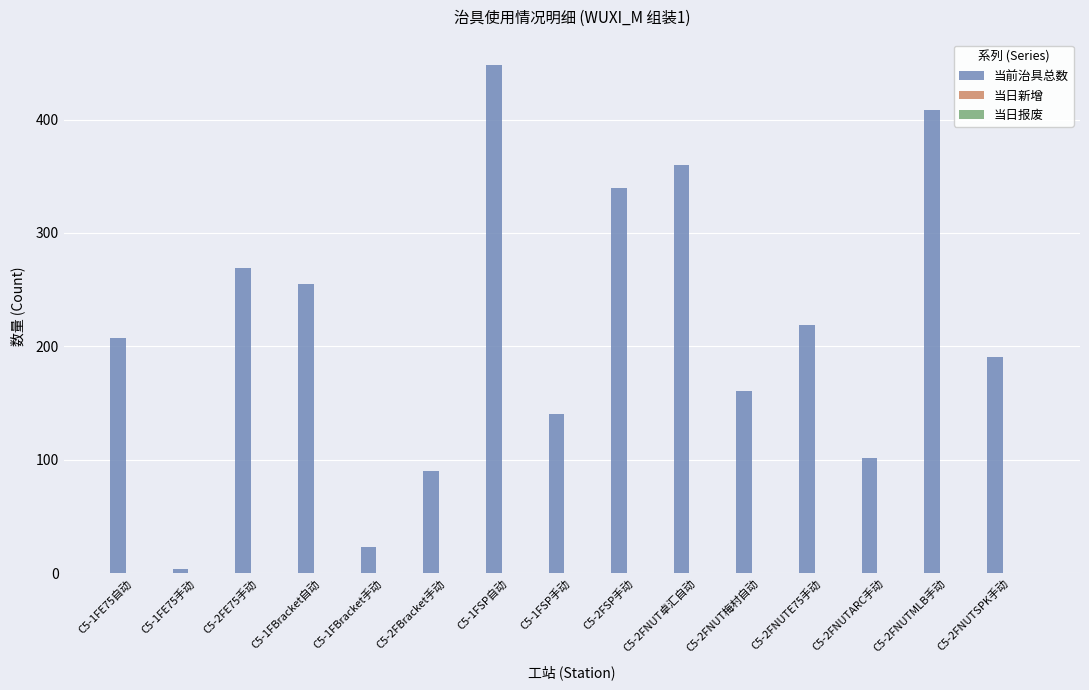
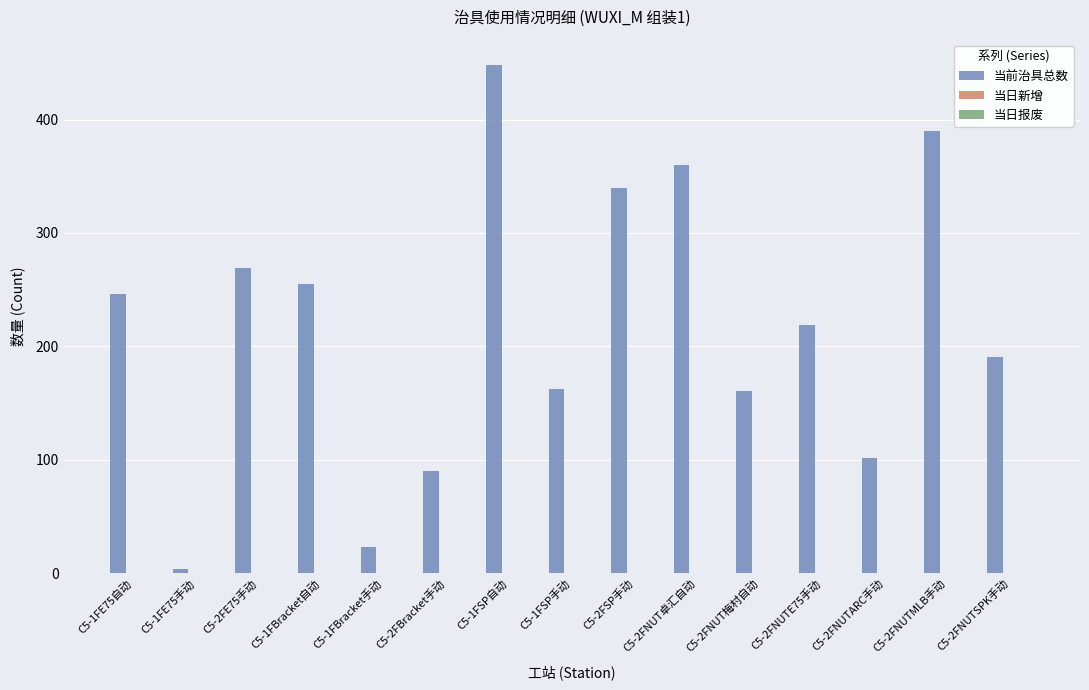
  {
    "当前治具总数": {
-     "C5-1FE75自动": 207,
+     "C5-1FE75自动": 246,
      "C5-1FE75手动": 4,
      "C5-2FE75手动": 269,
      "C5-1FBracket自动": 255,
      "C5-1FBracket手动": 23,
      "C5-2FBracket手动": 90,
      "C5-1FSP自动": 448,
-     "C5-1FSP手动": 140,
+     "C5-1FSP手动": 162,
      "C5-2FSP手动": 340,
      "C5-2FNUT卓汇自动": 360,
      "C5-2FNUT梅村自动": 161,
      "C5-2FNUTE75手动": 219,
      "C5-2FNUTARC手动": 102,
-     "C5-2FNUTMLB手动": 408,
+     "C5-2FNUTMLB手动": 390,
      "C5-2FNUTSPK手动": 191
    },
    "当日新增": {
      "C5-1FE75自动": 0,
      "C5-1FE75手动": 0,
      "C5-2FE75手动": 0,
      "C5-1FBracket自动": 0,
      "C5-1FBracket手动": 0,
      "C5-2FBracket手动": 0,
      "C5-1FSP自动": 0,
      "C5-1FSP手动": 0,
      "C5-2FSP手动": 0,
      "C5-2FNUT卓汇自动": 0,
      "C5-2FNUT梅村自动": 0,
      "C5-2FNUTE75手动": 0,
      "C5-2FNUTARC手动": 0,
      "C5-2FNUTMLB手动": 0,
      "C5-2FNUTSPK手动": 0
    },
    "当日报废": {
      "C5-1FE75自动": 0,
      "C5-1FE75手动": 0,
      "C5-2FE75手动": 0,
      "C5-1FBracket自动": 0,
      "C5-1FBracket手动": 0,
      "C5-2FBracket手动": 0,
      "C5-1FSP自动": 0,
      "C5-1FSP手动": 0,
      "C5-2FSP手动": 0,
      "C5-2FNUT卓汇自动": 0,
      "C5-2FNUT梅村自动": 0,
      "C5-2FNUTE75手动": 0,
      "C5-2FNUTARC手动": 0,
      "C5-2FNUTMLB手动": 0,
      "C5-2FNUTSPK手动": 0
    }
  }
